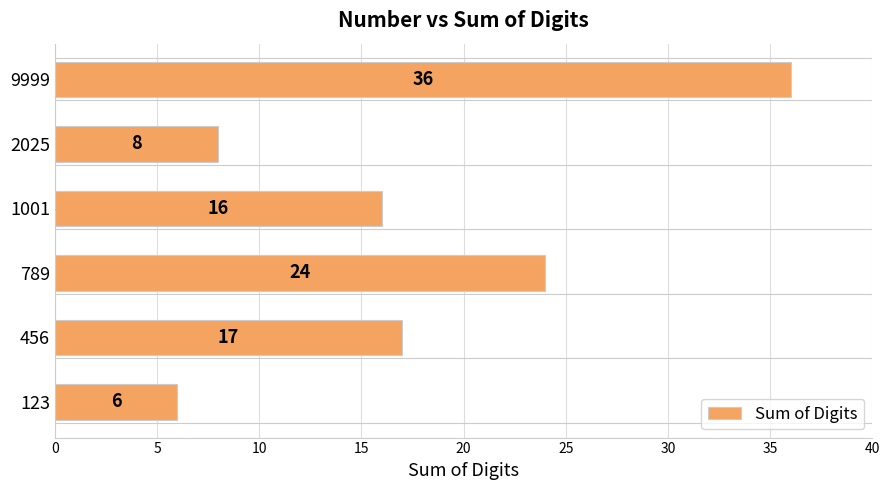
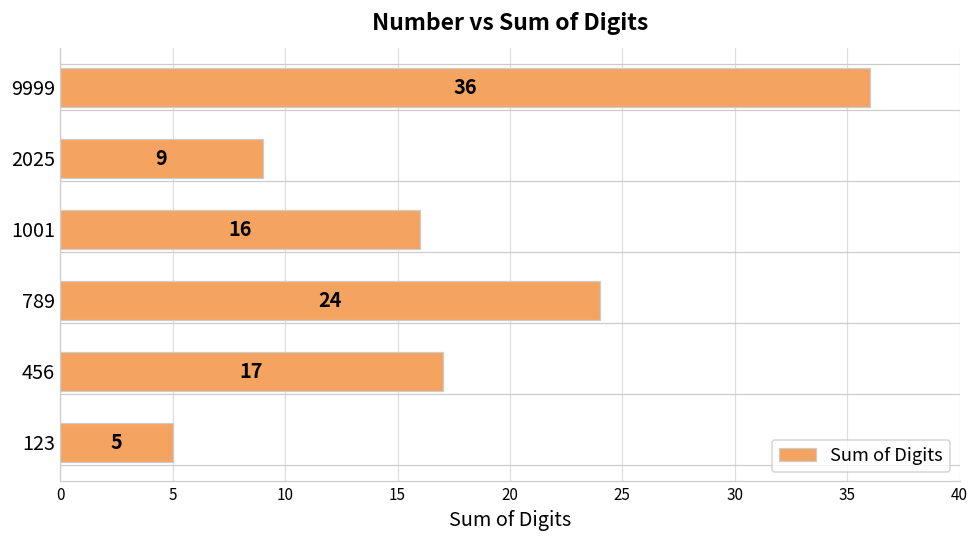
  {
    "9999": 36,
-   "2025": 8,
+   "2025": 9,
    "1001": 16,
    "789": 24,
    "456": 17,
-   "123": 6
+   "123": 5
  }
